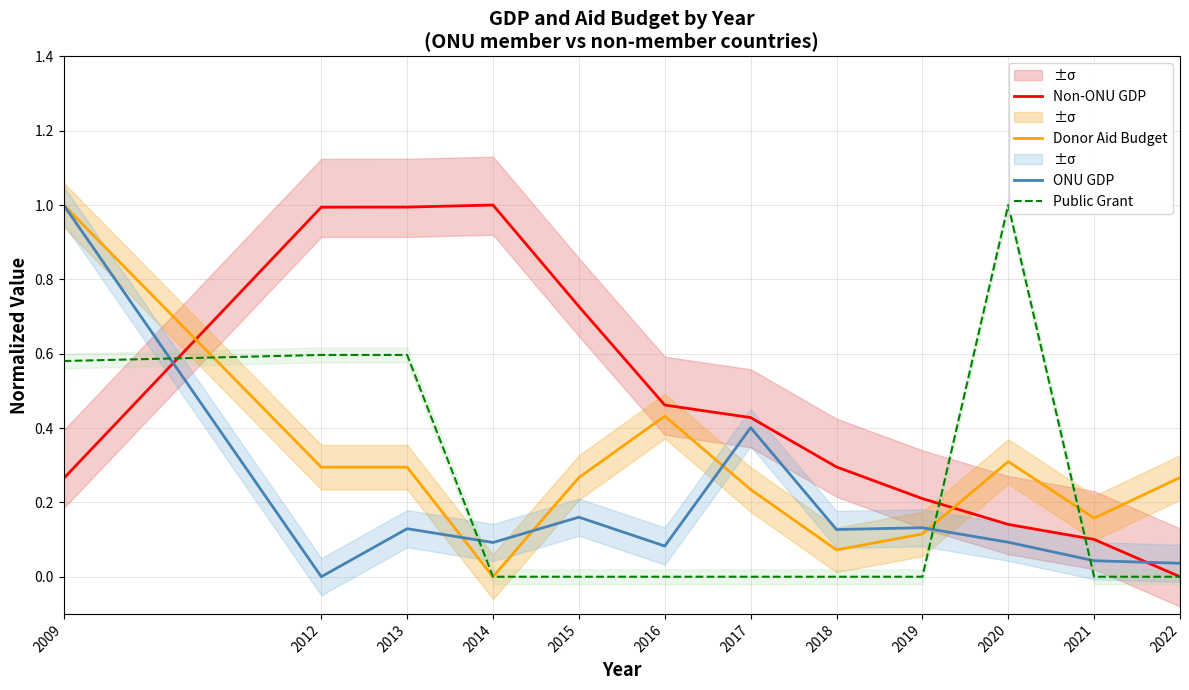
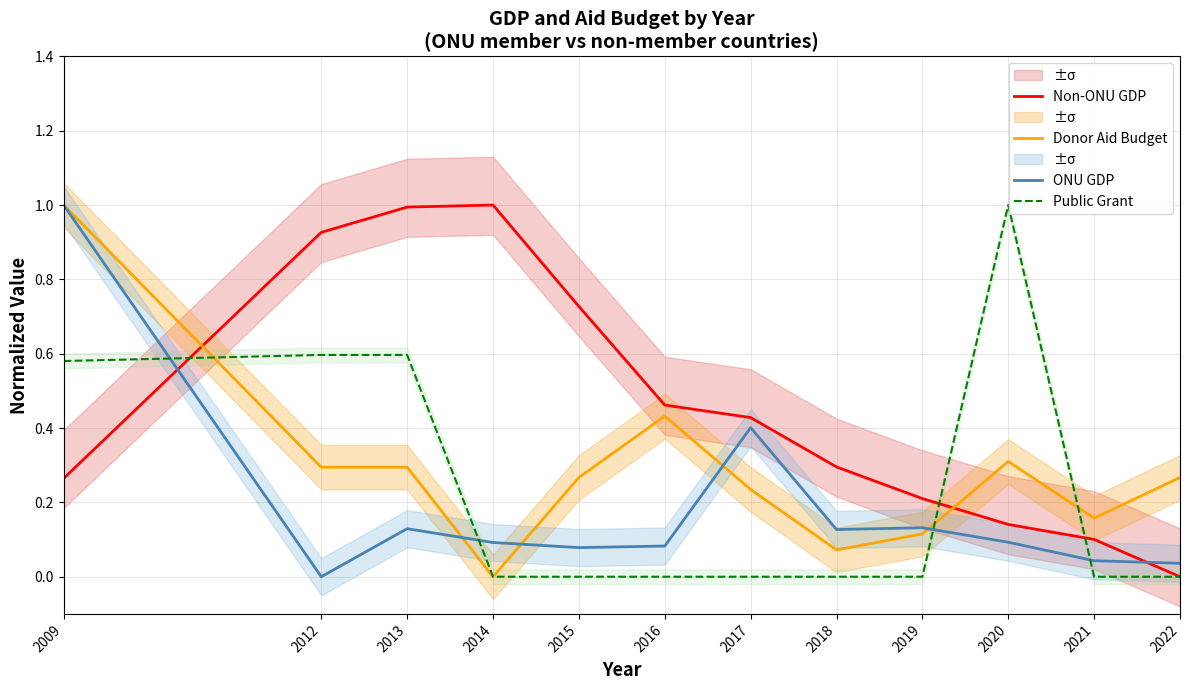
  {
    "Non-ONU GDP": {
      "2009": 0.26,
-     "2012": 0.99,
+     "2012": 0.93,
      "2013": 0.99,
      "2014": 1.00,
      "2015": 0.73,
      "2016": 0.46,
      "2017": 0.43,
      "2018": 0.30,
      "2019": 0.21,
      "2021": 0.10
    },
    "ONU GDP": {
      "2012": 0.00,
      "2013": 0.13,
      "2014": 0.09,
-     "2015": 0.16,
+     "2015": 0.08,
      "2016": 0.08,
      "2017": 0.40,
      "2019": 0.13,
      "2020": 0.09,
      "2021": 0.04,
      "2022": 0.04
    },
    "Public Grant": {
      "2009": 0.58,
      "2012": 0.60,
      "2013": 0.60,
      "2015": 0.00,
      "2016": 0.00,
      "2017": 0.00,
      "2018": 0.00,
      "2019": 0.00,
      "2020": 1.00,
      "2021": 0.00
    }
  }
